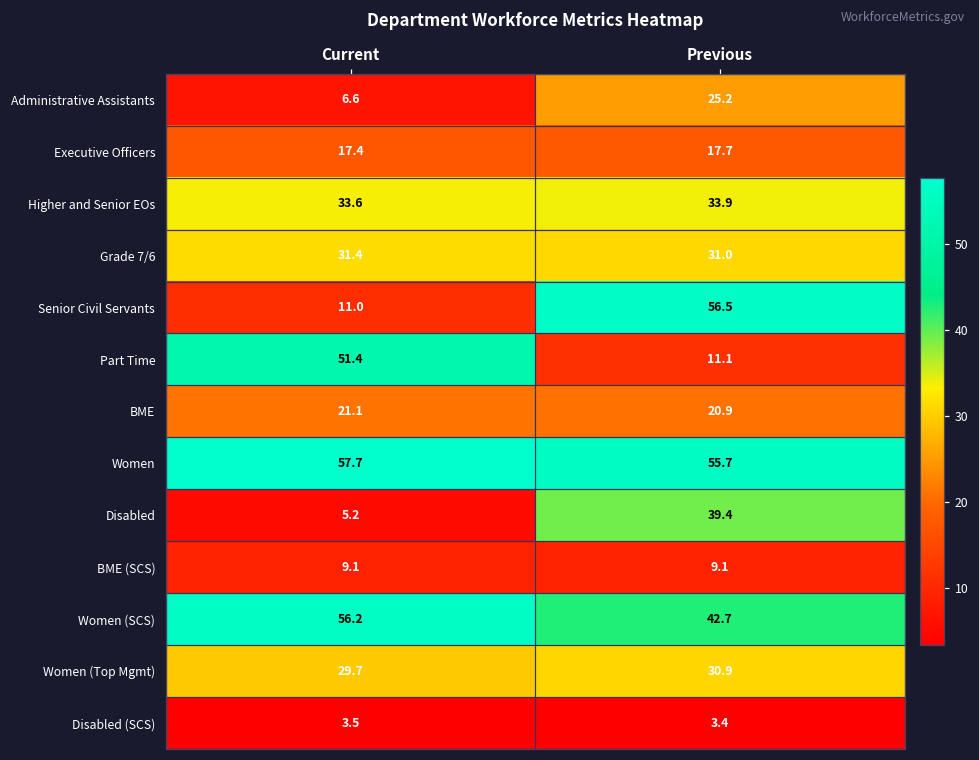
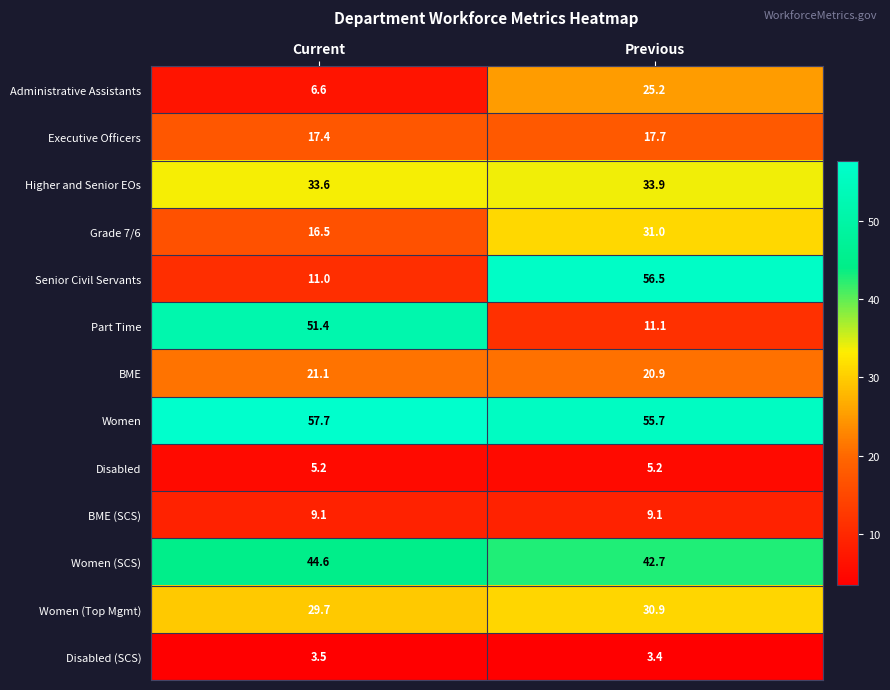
  {
    "Administrative Assistants": {
      "Current": 6.6,
      "Previous": 25.2
    },
    "Executive Officers": {
      "Current": 17.4,
      "Previous": 17.7
    },
    "Higher and Senior EOs": {
      "Current": 33.6,
      "Previous": 33.9
    },
    "Grade 7/6": {
-     "Current": 31.4,
+     "Current": 16.5,
      "Previous": 31.0
    },
    "Senior Civil Servants": {
      "Current": 11.0,
      "Previous": 56.5
    },
    "Part Time": {
      "Current": 51.4,
      "Previous": 11.1
    },
    "BME": {
      "Current": 21.1,
      "Previous": 20.9
    },
    "Women": {
      "Current": 57.7,
      "Previous": 55.7
    },
    "Disabled": {
      "Current": 5.2,
-     "Previous": 39.4
+     "Previous": 5.2
    },
    "BME (SCS)": {
      "Current": 9.1,
      "Previous": 9.1
    },
    "Women (SCS)": {
-     "Current": 56.2,
+     "Current": 44.6,
      "Previous": 42.7
    },
    "Women (Top Mgmt)": {
      "Current": 29.7,
      "Previous": 30.9
    },
    "Disabled (SCS)": {
      "Current": 3.5,
      "Previous": 3.4
    }
  }
